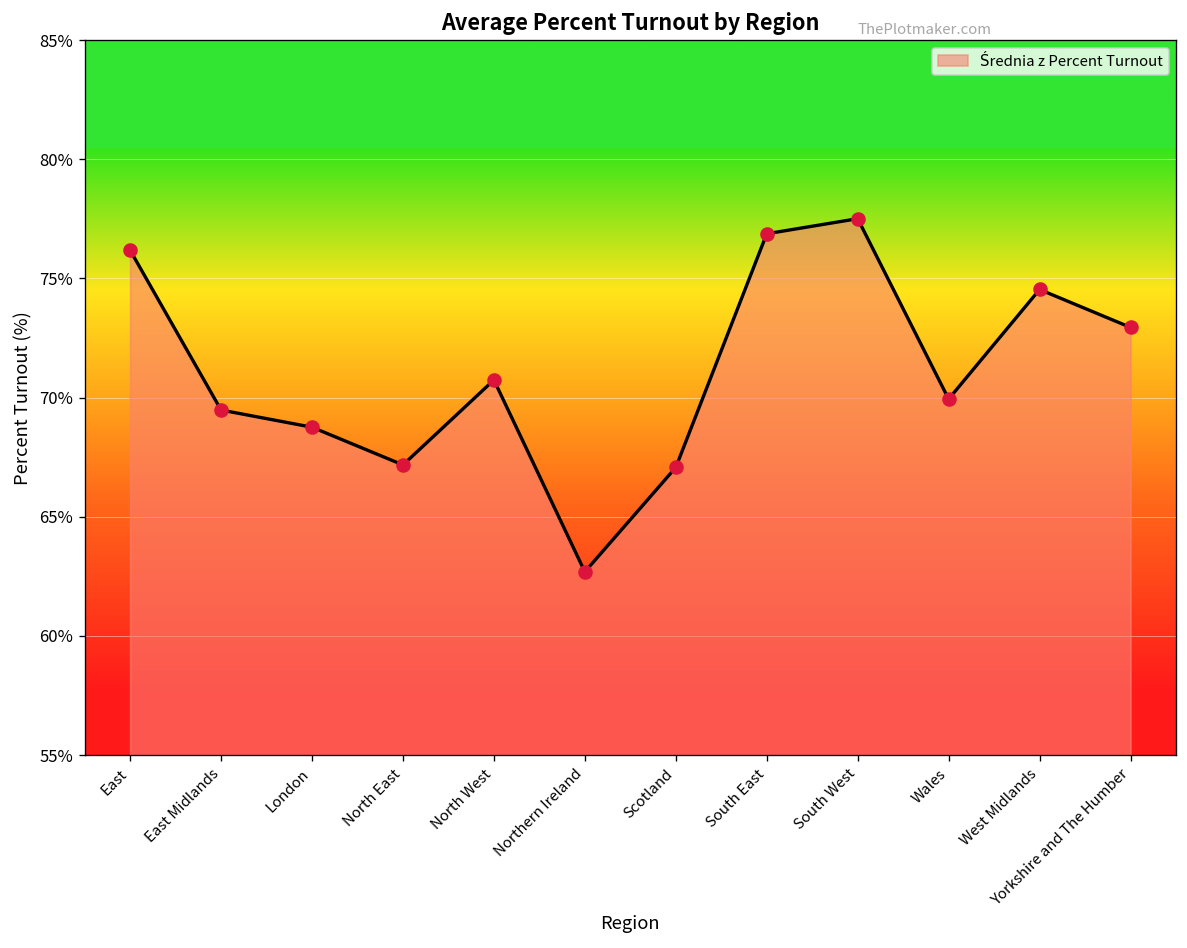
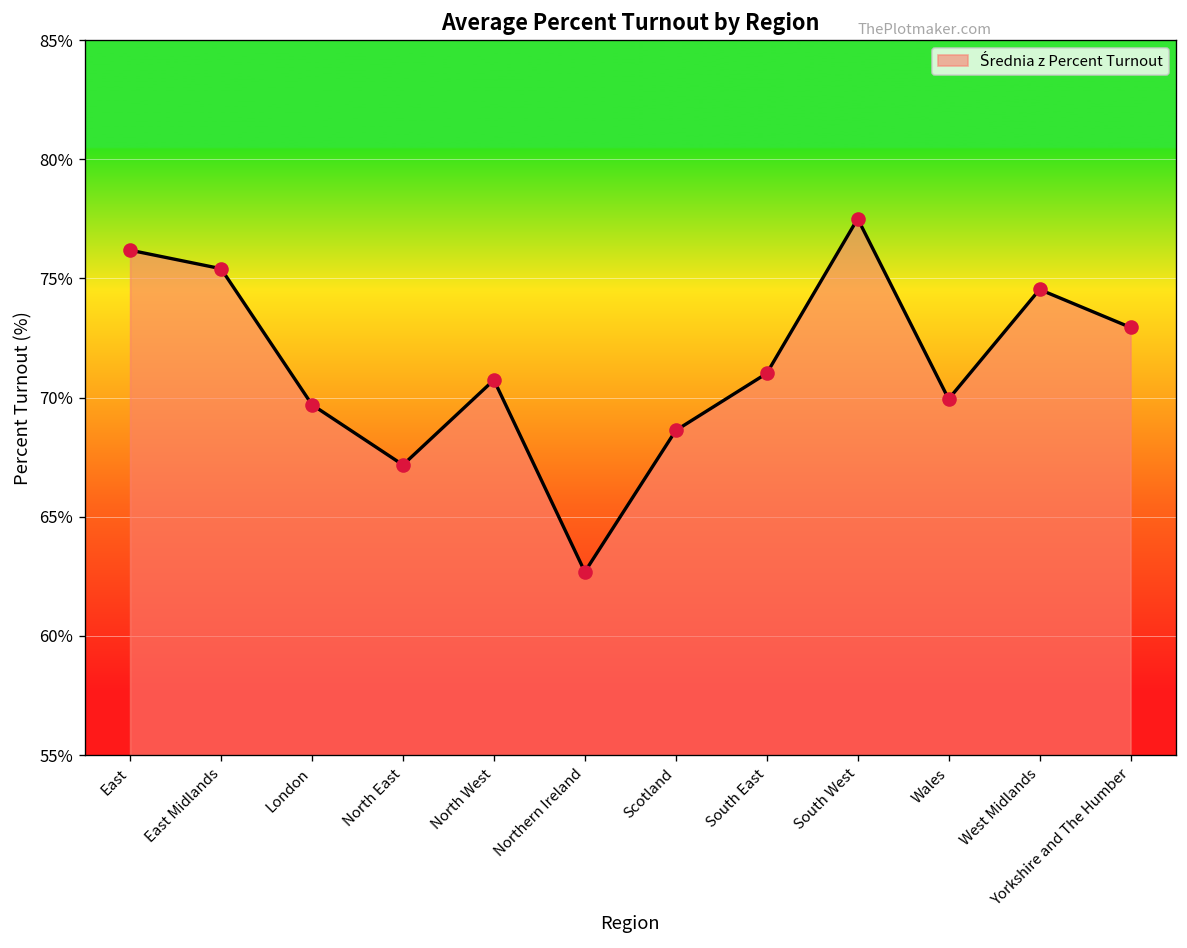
  {
    "East": "76.2%",
-   "East Midlands": "69.5%",
-   "London": "68.8%",
+   "East Midlands": "75.4%",
+   "London": "69.7%",
    "North East": "67.2%",
    "North West": "70.7%",
    "Northern Ireland": "62.7%",
-   "Scotland": "67.1%",
-   "South East": "76.9%",
+   "Scotland": "68.6%",
+   "South East": "71.0%",
    "South West": "77.5%",
    "Wales": "69.9%",
    "West Midlands": "74.5%",
    "Yorkshire and The Humber": "72.9%"
  }
